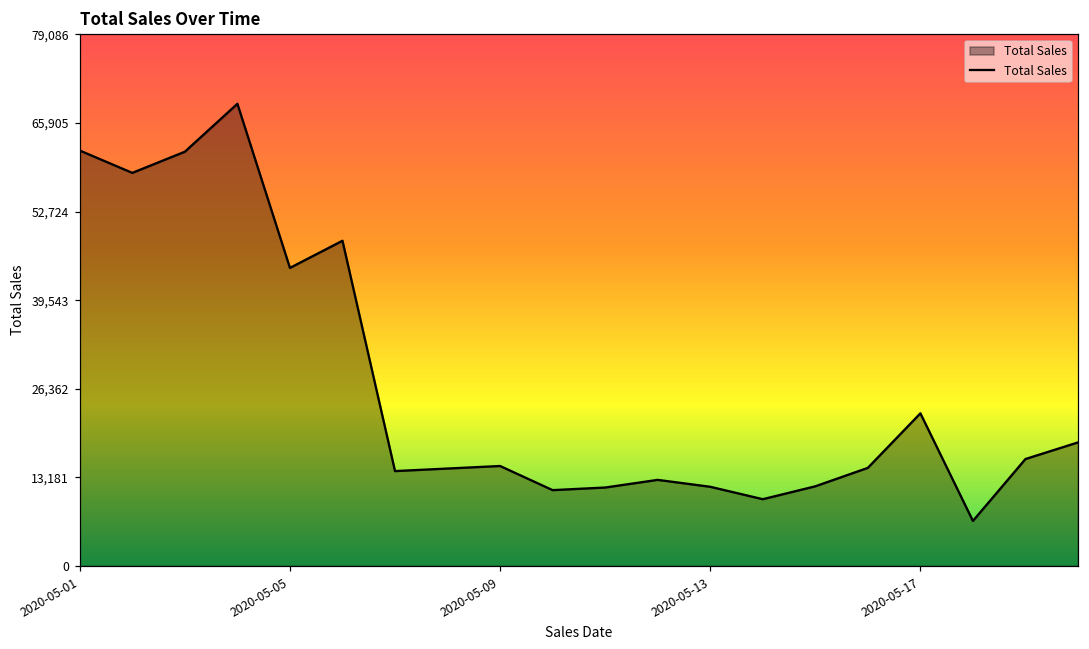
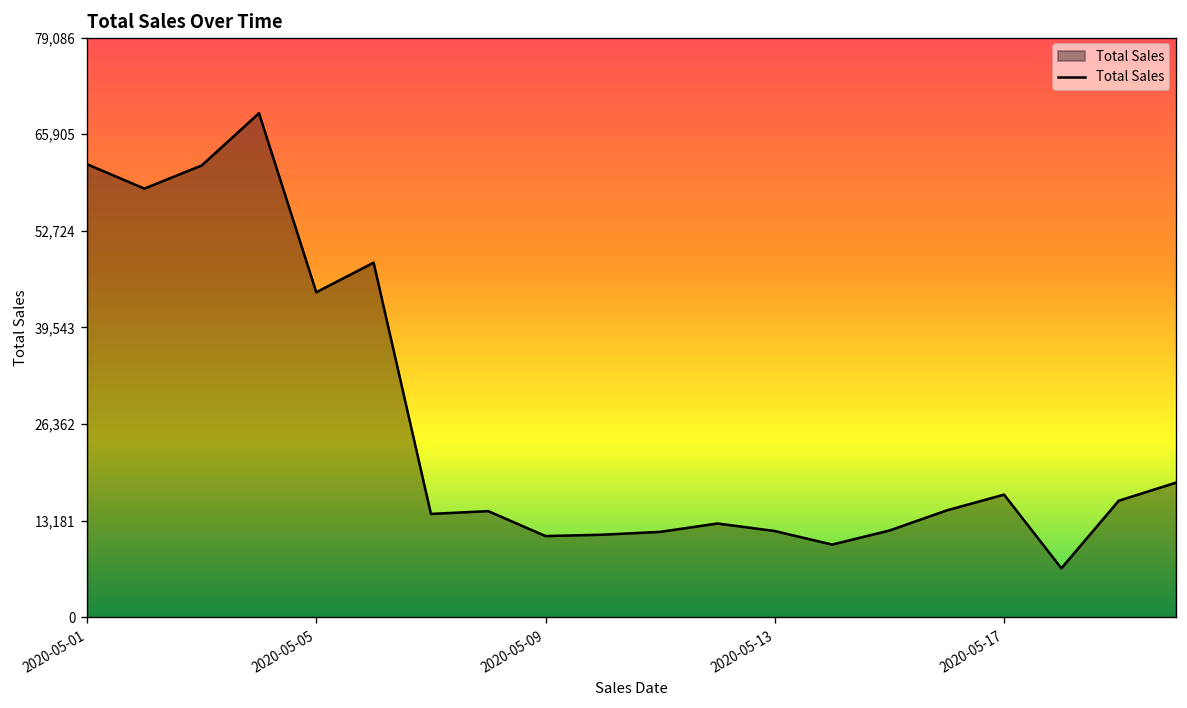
  {
    "2020-05-01": "62,000",
    "2020-05-05": "44,000",
-   "2020-05-09": "15,000",
+   "2020-05-09": "11,000",
    "2020-05-13": "12,000",
-   "2020-05-17": "23,000"
+   "2020-05-17": "17,000"
  }
